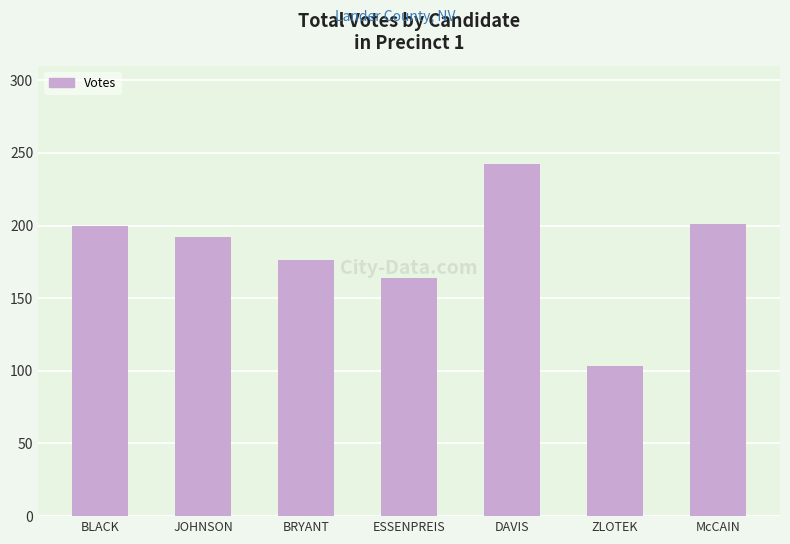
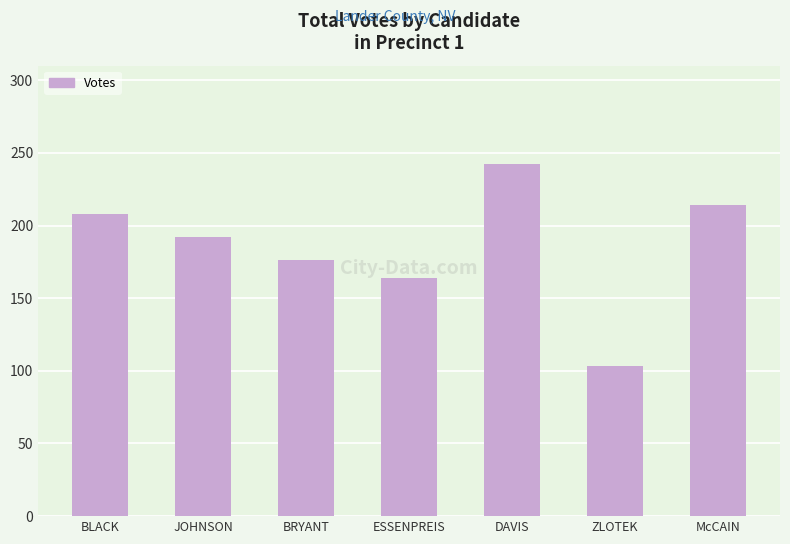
  {
-   "BLACK": 200,
+   "BLACK": 208,
    "JOHNSON": 192,
    "BRYANT": 176,
    "ESSENPREIS": 164,
    "DAVIS": 242,
    "ZLOTEK": 103,
-   "McCAIN": 201
+   "McCAIN": 214
  }
